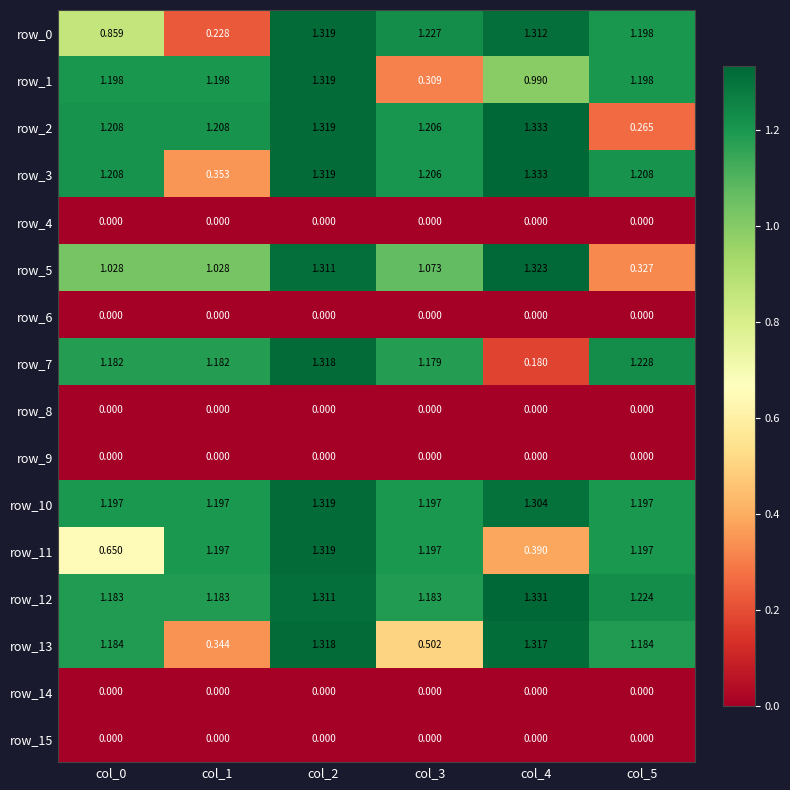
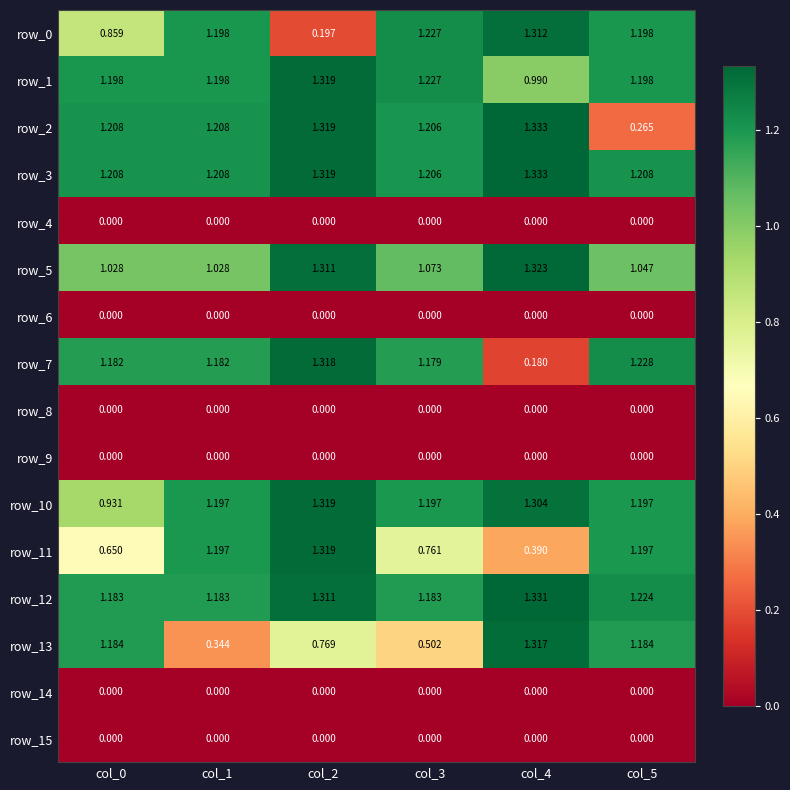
  {
    "row_0": {
      "col_0": 0.859,
-     "col_1": 0.228,
-     "col_2": 1.319,
+     "col_1": 1.198,
+     "col_2": 0.197,
      "col_3": 1.227,
      "col_4": 1.312,
      "col_5": 1.198
    },
    "row_1": {
      "col_0": 1.198,
      "col_1": 1.198,
      "col_2": 1.319,
-     "col_3": 0.309,
+     "col_3": 1.227,
      "col_4": 0.990,
      "col_5": 1.198
    },
    "row_2": {
      "col_0": 1.208,
      "col_1": 1.208,
      "col_2": 1.319,
      "col_3": 1.206,
      "col_4": 1.333,
      "col_5": 0.265
    },
    "row_3": {
      "col_0": 1.208,
-     "col_1": 0.353,
+     "col_1": 1.208,
      "col_2": 1.319,
      "col_3": 1.206,
      "col_4": 1.333,
      "col_5": 1.208
    },
    "row_4": {
      "col_0": 0.000,
      "col_1": 0.000,
      "col_2": 0.000,
      "col_3": 0.000,
      "col_4": 0.000,
      "col_5": 0.000
    },
    "row_5": {
      "col_0": 1.028,
      "col_1": 1.028,
      "col_2": 1.311,
      "col_3": 1.073,
      "col_4": 1.323,
-     "col_5": 0.327
+     "col_5": 1.047
    },
    "row_6": {
      "col_0": 0.000,
      "col_1": 0.000,
      "col_2": 0.000,
      "col_3": 0.000,
      "col_4": 0.000,
      "col_5": 0.000
    },
    "row_7": {
      "col_0": 1.182,
      "col_1": 1.182,
      "col_2": 1.318,
      "col_3": 1.179,
      "col_4": 0.180,
      "col_5": 1.228
    },
    "row_8": {
      "col_0": 0.000,
      "col_1": 0.000,
      "col_2": 0.000,
      "col_3": 0.000,
      "col_4": 0.000,
      "col_5": 0.000
    },
    "row_9": {
      "col_0": 0.000,
      "col_1": 0.000,
      "col_2": 0.000,
      "col_3": 0.000,
      "col_4": 0.000,
      "col_5": 0.000
    },
    "row_10": {
-     "col_0": 1.197,
+     "col_0": 0.931,
      "col_1": 1.197,
      "col_2": 1.319,
      "col_3": 1.197,
      "col_4": 1.304,
      "col_5": 1.197
    },
    "row_11": {
      "col_0": 0.650,
      "col_1": 1.197,
      "col_2": 1.319,
-     "col_3": 1.197,
+     "col_3": 0.761,
      "col_4": 0.390,
      "col_5": 1.197
    },
    "row_12": {
      "col_0": 1.183,
      "col_1": 1.183,
      "col_2": 1.311,
      "col_3": 1.183,
      "col_4": 1.331,
      "col_5": 1.224
    },
    "row_13": {
      "col_0": 1.184,
      "col_1": 0.344,
-     "col_2": 1.318,
+     "col_2": 0.769,
      "col_3": 0.502,
      "col_4": 1.317,
      "col_5": 1.184
    },
    "row_14": {
      "col_0": 0.000,
      "col_1": 0.000,
      "col_2": 0.000,
      "col_3": 0.000,
      "col_4": 0.000,
      "col_5": 0.000
    },
    "row_15": {
      "col_0": 0.000,
      "col_1": 0.000,
      "col_2": 0.000,
      "col_3": 0.000,
      "col_4": 0.000,
      "col_5": 0.000
    }
  }
